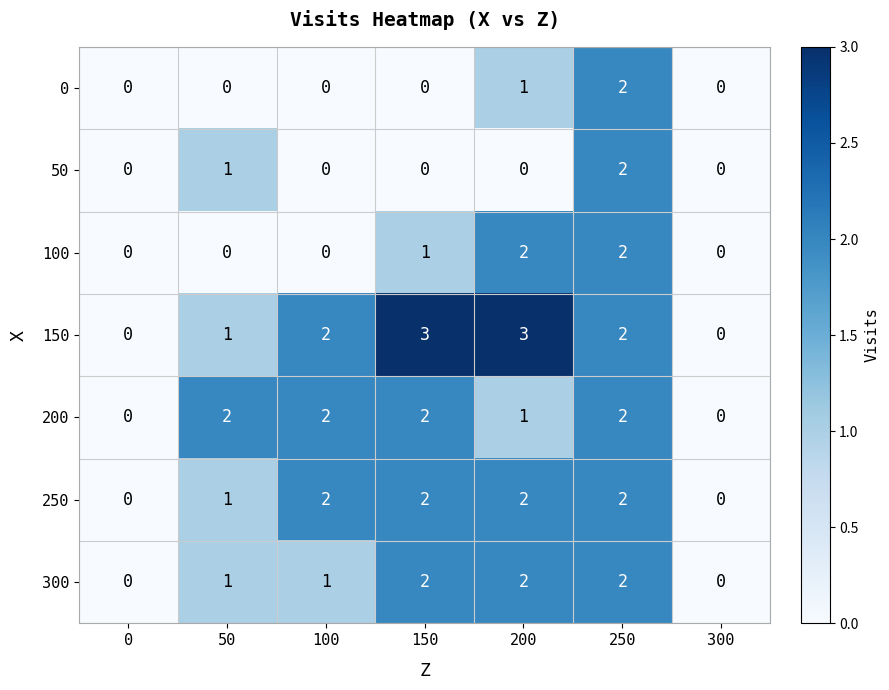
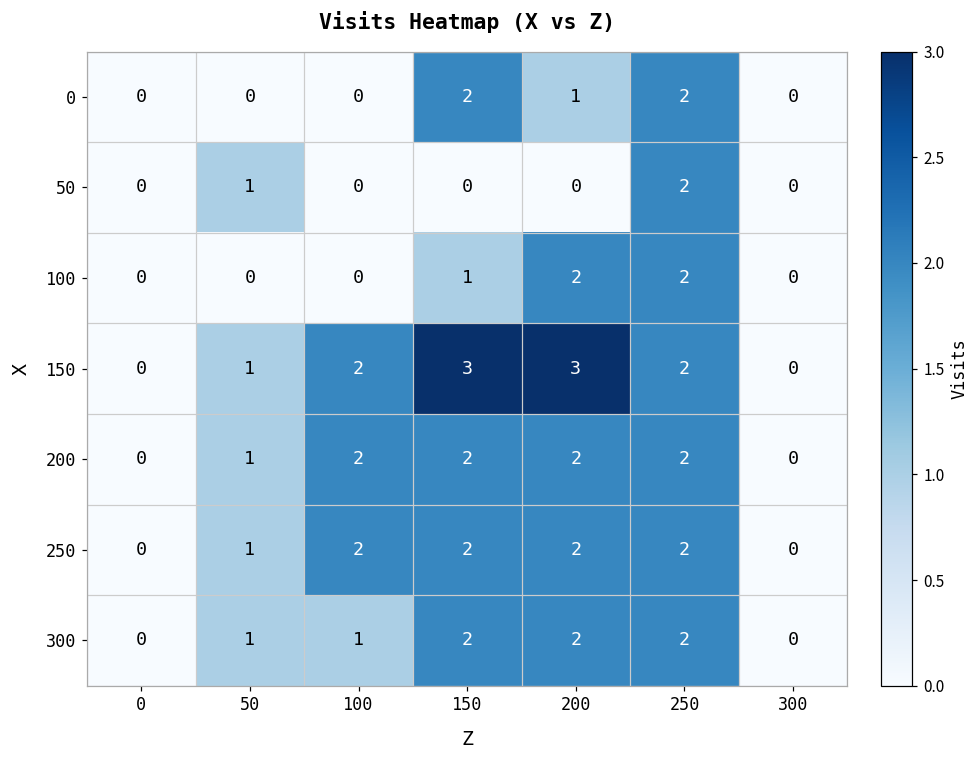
  {
    "0": {
      "0": 0,
      "50": 0,
      "100": 0,
-     "150": 0,
+     "150": 2,
      "200": 1,
      "250": 2,
      "300": 0
    },
    "50": {
      "0": 0,
      "50": 1,
      "100": 0,
      "150": 0,
      "200": 0,
      "250": 2,
      "300": 0
    },
    "100": {
      "0": 0,
      "50": 0,
      "100": 0,
      "150": 1,
      "200": 2,
      "250": 2,
      "300": 0
    },
    "150": {
      "0": 0,
      "50": 1,
      "100": 2,
      "150": 3,
      "200": 3,
      "250": 2,
      "300": 0
    },
    "200": {
      "0": 0,
-     "50": 2,
+     "50": 1,
      "100": 2,
      "150": 2,
-     "200": 1,
+     "200": 2,
      "250": 2,
      "300": 0
    },
    "250": {
      "0": 0,
      "50": 1,
      "100": 2,
      "150": 2,
      "200": 2,
      "250": 2,
      "300": 0
    },
    "300": {
      "0": 0,
      "50": 1,
      "100": 1,
      "150": 2,
      "200": 2,
      "250": 2,
      "300": 0
    }
  }
